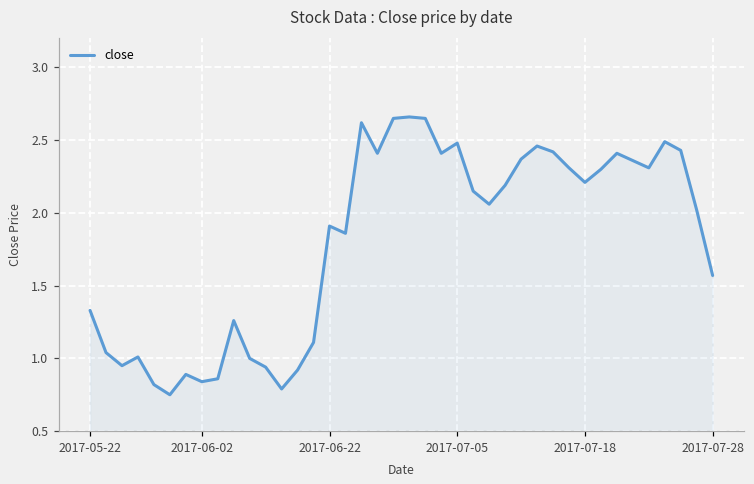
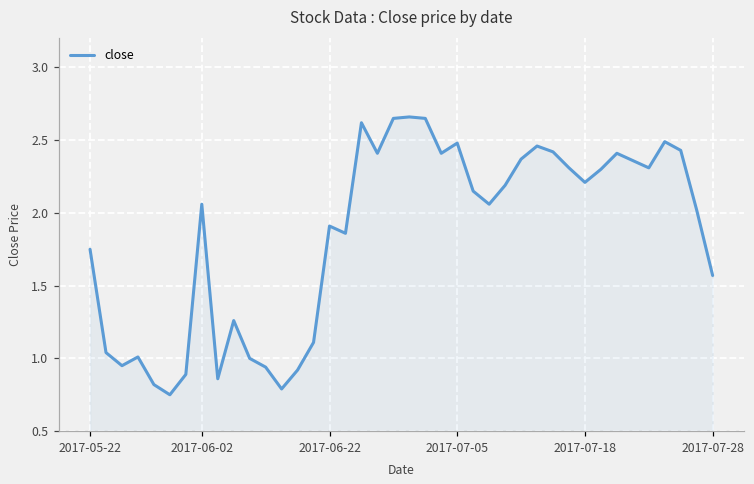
  {
-   "2017-05-22": 1.33,
-   "2017-06-02": 0.84,
+   "2017-05-22": 1.75,
+   "2017-06-02": 2.06,
    "2017-06-22": 1.91,
    "2017-07-05": 2.48,
    "2017-07-18": 2.21,
    "2017-07-28": 1.57
  }
